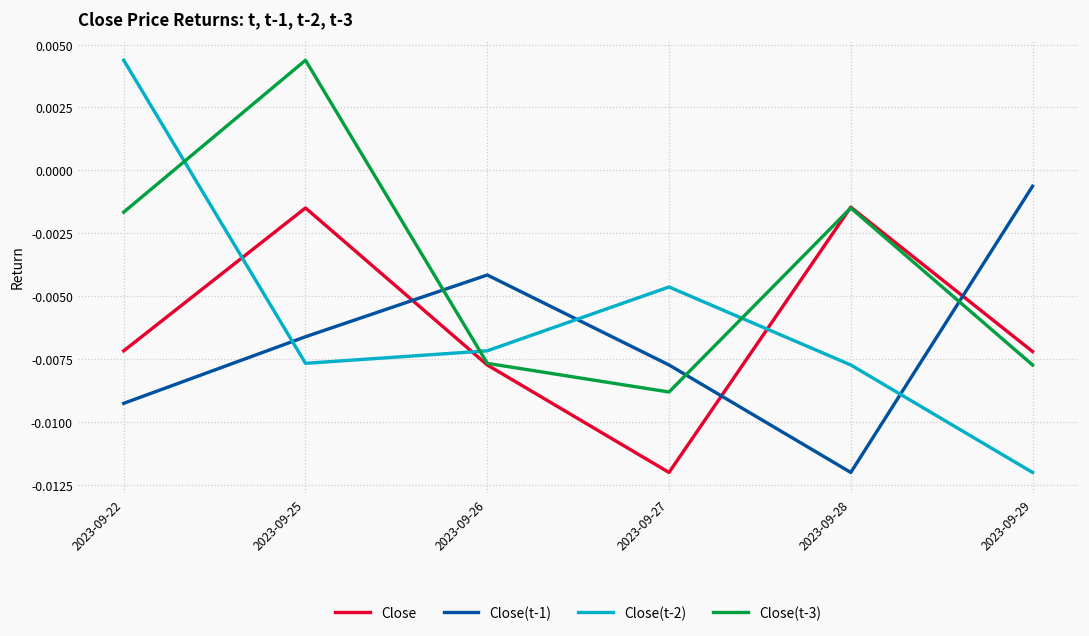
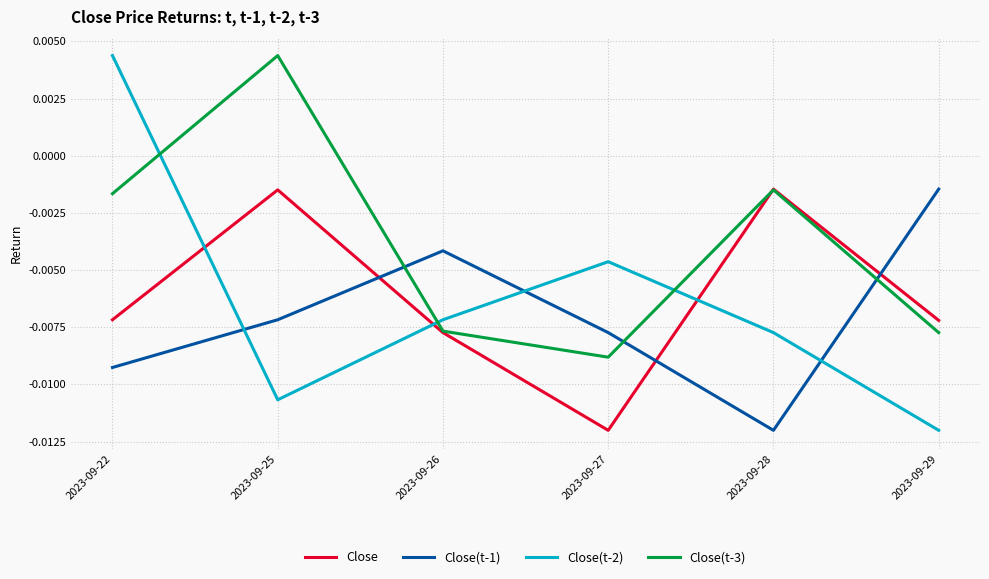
  {
    "Close": {
      "2023-09-22": -0.0072,
      "2023-09-25": -0.0015,
      "2023-09-27": -0.0120,
      "2023-09-29": -0.0072
    },
    "Close(t-1)": {
      "2023-09-22": -0.0093,
-     "2023-09-25": -0.0066,
+     "2023-09-25": -0.0072,
      "2023-09-26": -0.0042,
      "2023-09-27": -0.0077,
      "2023-09-28": -0.0120,
-     "2023-09-29": -0.0006
+     "2023-09-29": -0.0015
    },
    "Close(t-2)": {
      "2023-09-22": 0.0044,
-     "2023-09-25": -0.0077,
+     "2023-09-25": -0.0107,
      "2023-09-26": -0.0072,
      "2023-09-27": -0.0046,
      "2023-09-28": -0.0077,
      "2023-09-29": -0.0120
    },
    "Close(t-3)": {
      "2023-09-22": -0.0017,
      "2023-09-25": 0.0044,
      "2023-09-27": -0.0088,
      "2023-09-29": -0.0077
    }
  }
